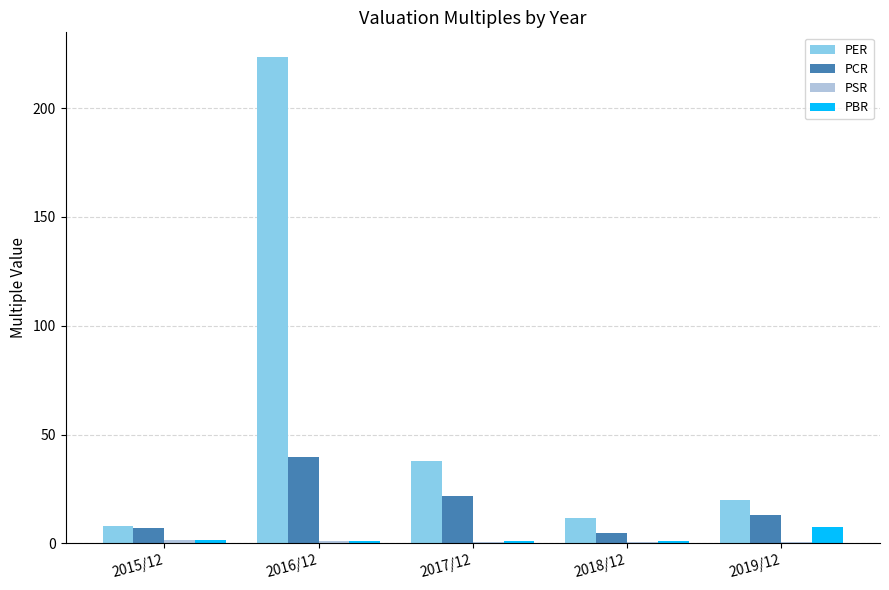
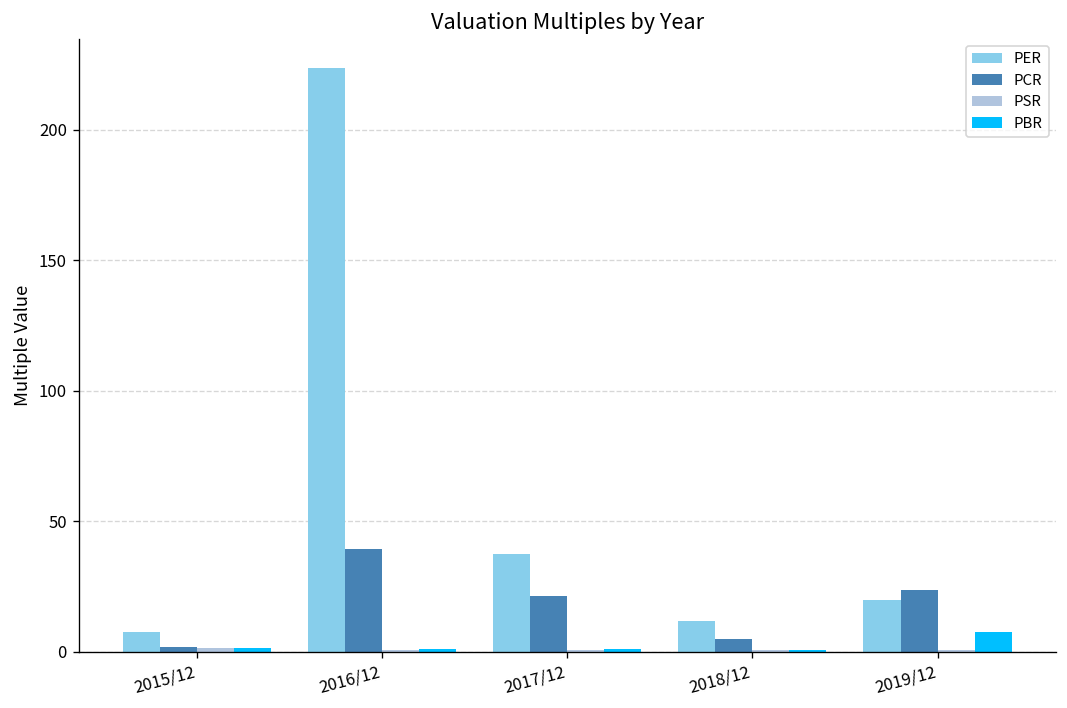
  {
    "PCR": {
-     "2015/12": 7,
+     "2015/12": 2,
      "2016/12": 40,
      "2017/12": 22,
      "2018/12": 5,
-     "2019/12": 13
+     "2019/12": 24
    },
    "PBR": {
      "2015/12": 1,
      "2016/12": 1,
      "2019/12": 8
    }
  }
